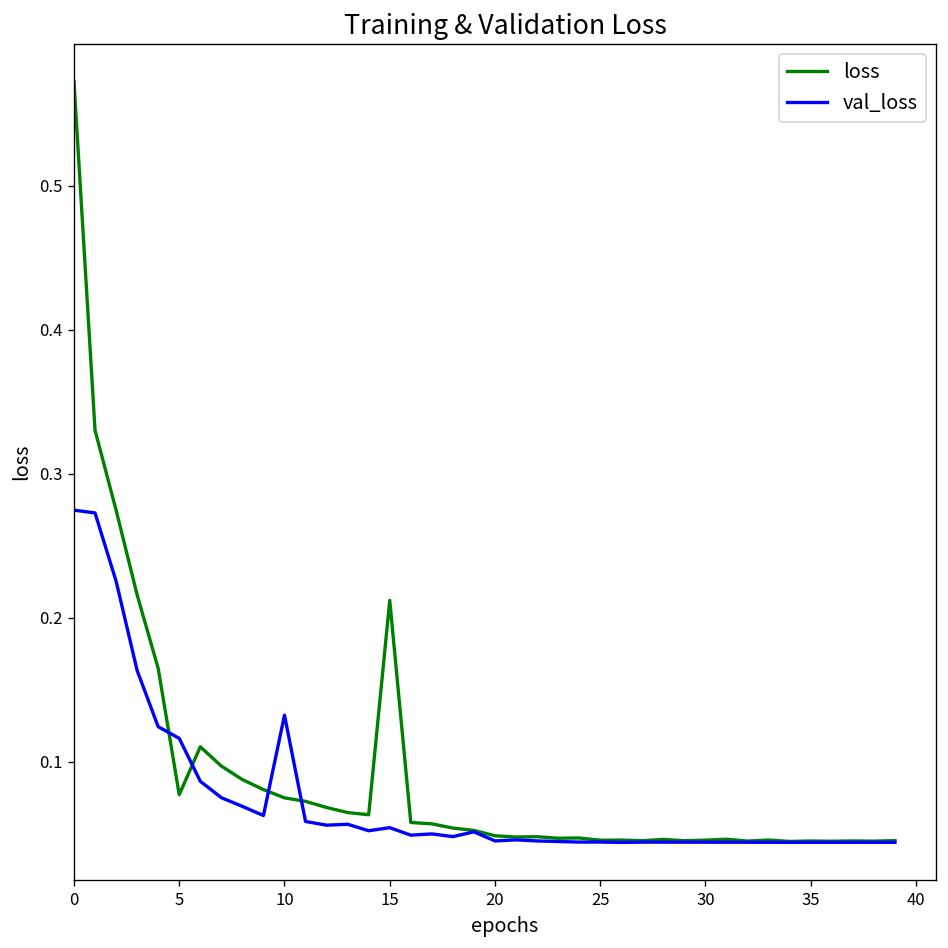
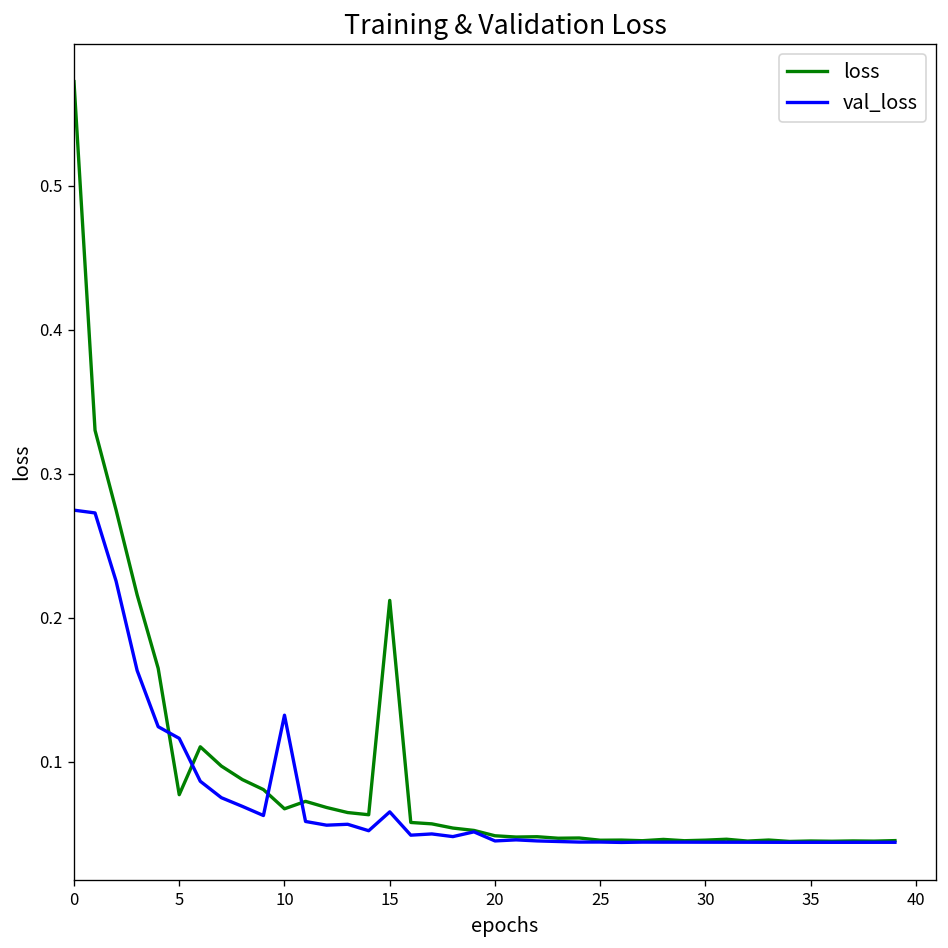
  {
    "loss": {
      "0": 0.572,
      "5": 0.077,
-     "10": 0.075,
+     "10": 0.067,
      "15": 0.212,
      "20": 0.049
    },
    "val_loss": {
      "0": 0.275,
      "5": 0.116,
      "10": 0.132,
-     "15": 0.054,
+     "15": 0.065,
      "20": 0.045
    }
  }
